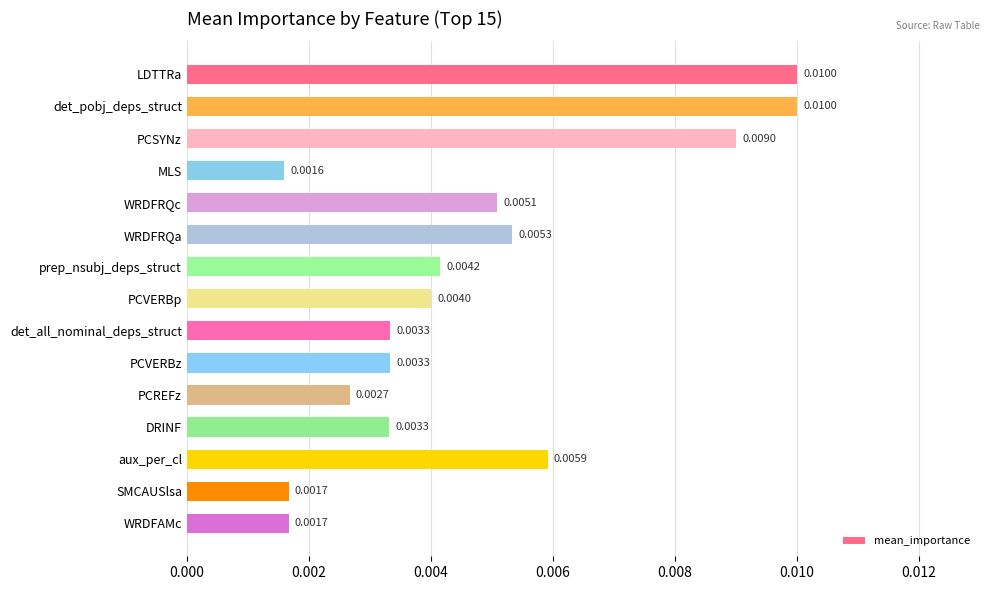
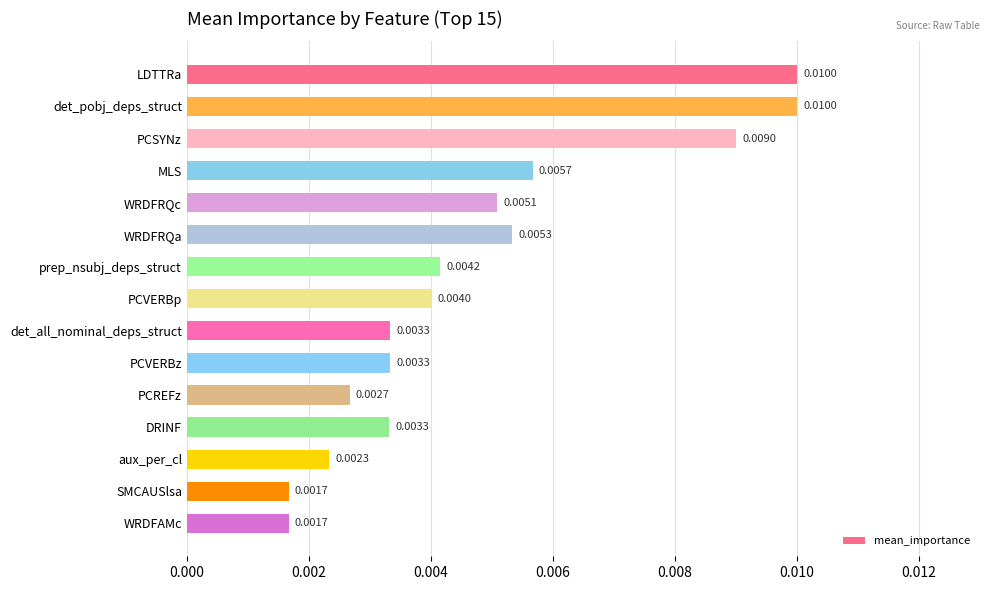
  {
    "LDTTRa": 0.0100,
    "det_pobj_deps_struct": 0.0100,
    "PCSYNz": 0.0090,
-   "MLS": 0.0016,
+   "MLS": 0.0057,
    "WRDFRQc": 0.0051,
    "WRDFRQa": 0.0053,
    "prep_nsubj_deps_struct": 0.0042,
    "PCVERBp": 0.0040,
    "det_all_nominal_deps_struct": 0.0033,
    "PCVERBz": 0.0033,
    "PCREFz": 0.0027,
    "DRINF": 0.0033,
-   "aux_per_cl": 0.0059,
+   "aux_per_cl": 0.0023,
    "SMCAUSlsa": 0.0017,
    "WRDFAMc": 0.0017
  }
